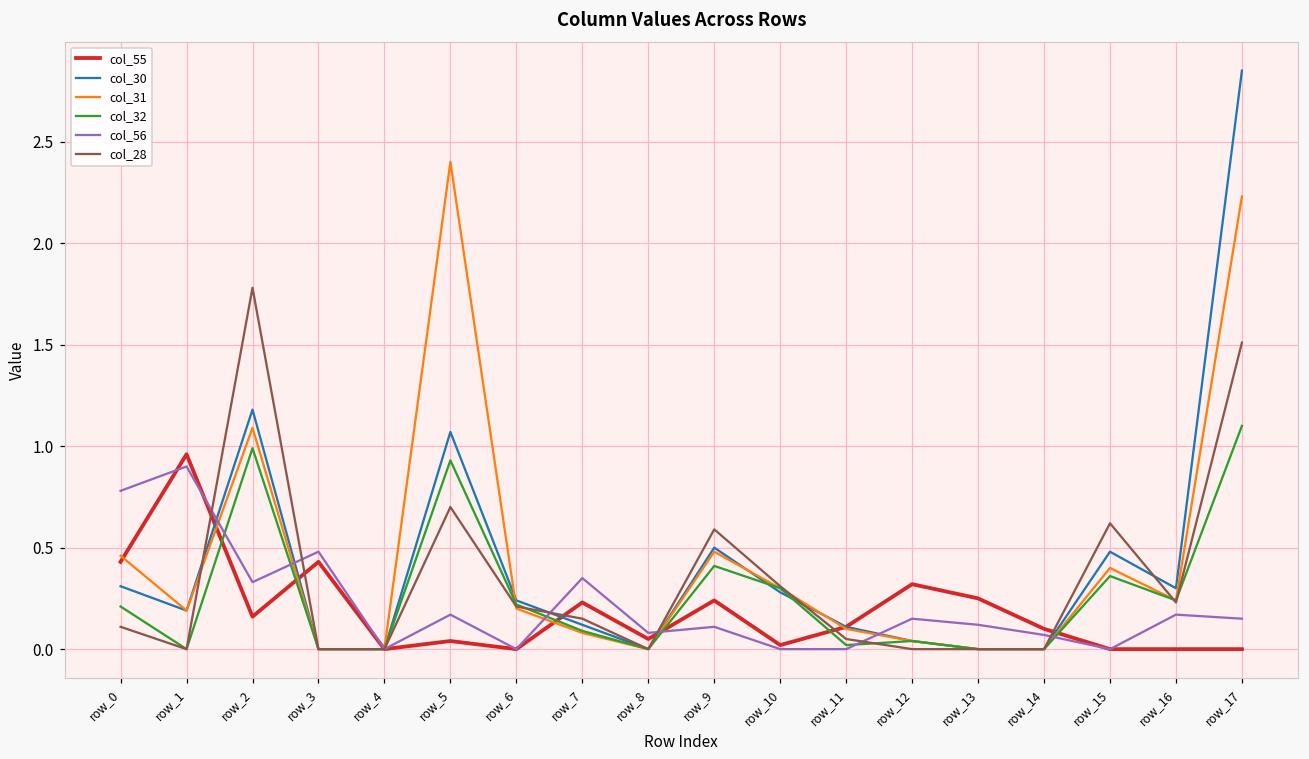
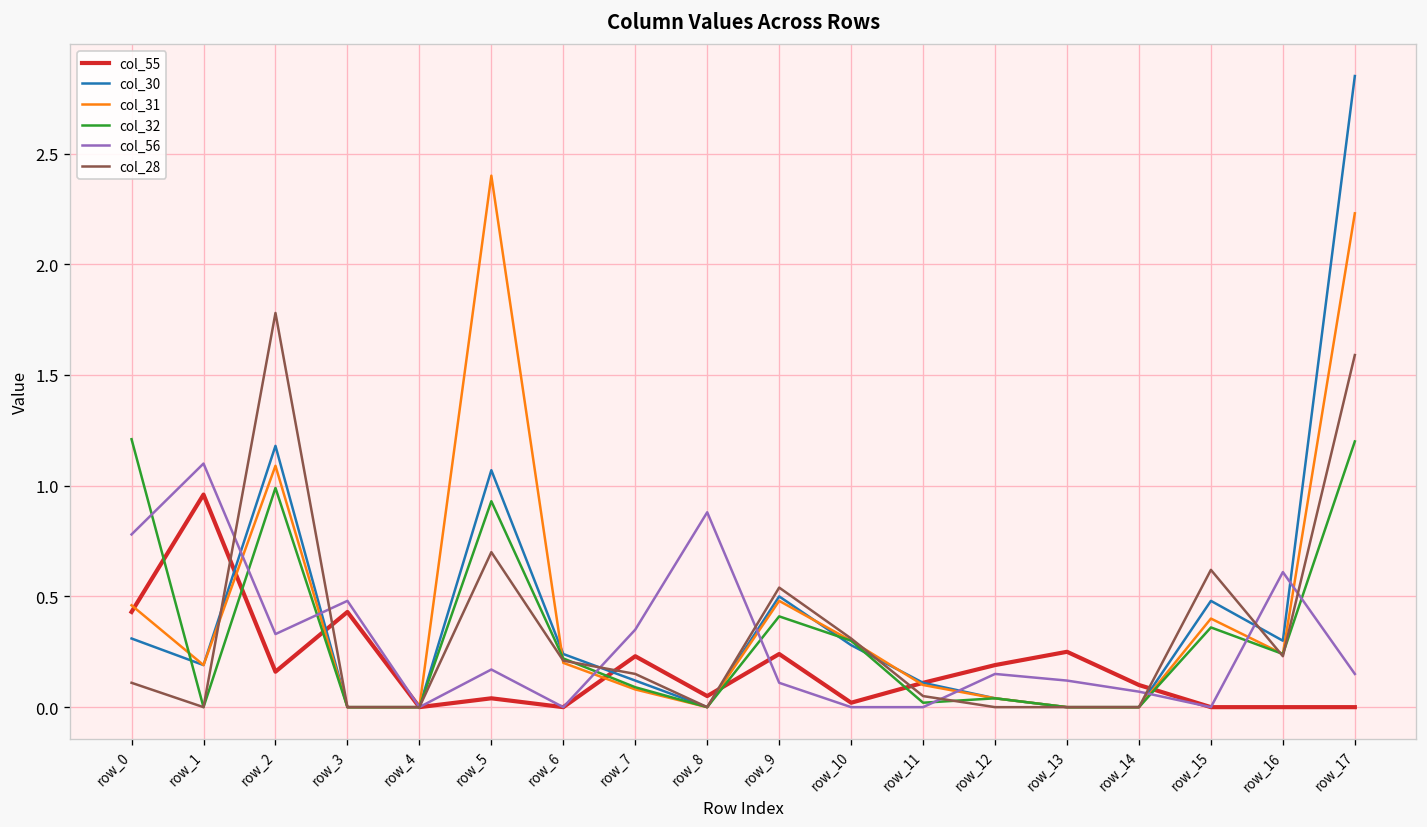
  {
    "col_55": {
      "row_0": 0.43,
      "row_1": 0.96,
      "row_2": 0.16,
      "row_3": 0.43,
      "row_5": 0.04,
      "row_7": 0.23,
      "row_8": 0.05,
      "row_9": 0.24,
      "row_10": 0.02,
-     "row_12": 0.32,
+     "row_12": 0.19,
      "row_13": 0.25,
      "row_14": 0.10,
      "row_16": 0.00,
      "row_17": 0.00
    },
    "col_30": {
      "row_0": 0.31,
      "row_2": 1.18,
      "row_5": 1.07,
      "row_6": 0.24,
      "row_7": 0.12,
      "row_9": 0.50,
      "row_10": 0.28,
      "row_15": 0.48,
      "row_16": 0.30,
      "row_17": 2.85
    },
    "col_31": {
      "row_0": 0.46,
      "row_2": 1.09,
      "row_5": 2.40,
      "row_9": 0.48,
      "row_15": 0.40,
      "row_17": 2.23
    },
    "col_32": {
-     "row_0": 0.21,
+     "row_0": 1.21,
      "row_2": 0.99,
      "row_5": 0.93,
      "row_9": 0.41,
      "row_11": 0.02,
      "row_15": 0.36,
-     "row_17": 1.1
+     "row_17": 1.2
    },
    "col_56": {
      "row_0": 0.78,
-     "row_1": 0.9,
+     "row_1": 1.1,
      "row_2": 0.33,
      "row_3": 0.48,
      "row_5": 0.17,
      "row_7": 0.35,
-     "row_8": 0.08,
+     "row_8": 0.88,
      "row_9": 0.11,
      "row_10": 0.00,
      "row_11": 0.00,
      "row_12": 0.15,
      "row_13": 0.12,
      "row_14": 0.07,
-     "row_16": 0.17,
+     "row_16": 0.61,
      "row_17": 0.15
    },
    "col_28": {
      "row_0": 0.11,
      "row_2": 1.78,
      "row_5": 0.70,
      "row_7": 0.15,
-     "row_9": 0.59,
+     "row_9": 0.54,
      "row_11": 0.05,
      "row_12": 0.00,
      "row_15": 0.62,
-     "row_17": 1.51
+     "row_17": 1.59
    }
  }
